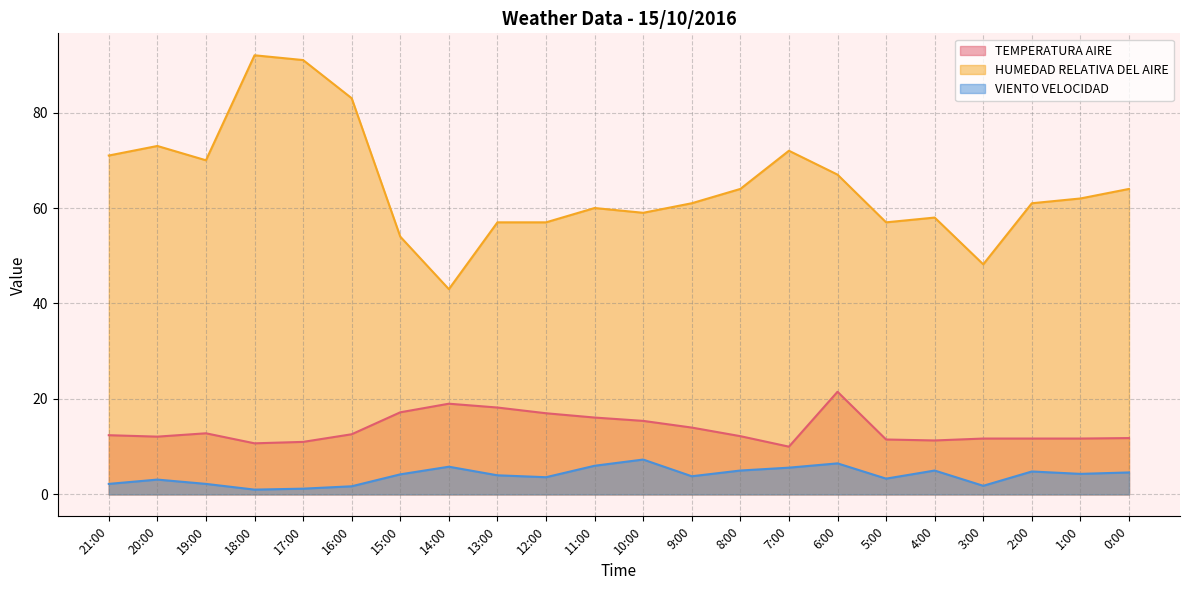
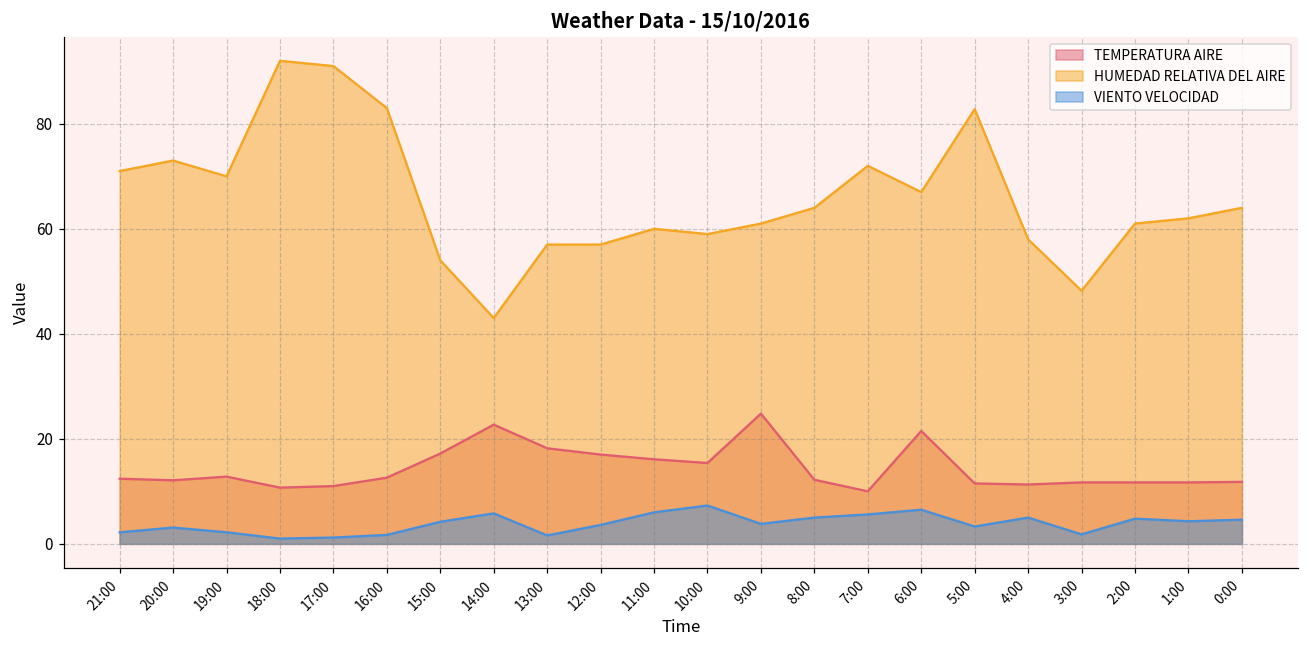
  {
    "TEMPERATURA AIRE": {
      "21:00": 12,
      "20:00": 12,
      "19:00": 13,
      "18:00": 11,
      "17:00": 11,
      "16:00": 13,
      "15:00": 17,
-     "14:00": 19,
+     "14:00": 23,
      "13:00": 18,
      "12:00": 17,
      "11:00": 16,
      "10:00": 15,
-     "9:00": 14,
+     "9:00": 25,
      "8:00": 12,
      "7:00": 10,
      "6:00": 22,
      "5:00": 12,
      "4:00": 11,
      "3:00": 12,
      "2:00": 12,
      "1:00": 12,
      "0:00": 12
    },
    "HUMEDAD RELATIVA DEL AIRE": {
      "21:00": 71,
      "20:00": 73,
      "19:00": 70,
      "18:00": 92,
      "17:00": 91,
      "16:00": 83,
      "15:00": 54,
      "14:00": 43,
      "13:00": 57,
      "12:00": 57,
      "11:00": 60,
      "10:00": 59,
      "9:00": 61,
      "8:00": 64,
      "7:00": 72,
      "6:00": 67,
-     "5:00": 57,
+     "5:00": 83,
      "4:00": 58,
      "3:00": 48,
      "2:00": 61,
      "1:00": 62,
      "0:00": 64
    },
    "VIENTO VELOCIDAD": {
      "21:00": 2,
      "20:00": 3,
      "19:00": 2,
      "18:00": 1,
      "17:00": 1,
      "16:00": 2,
      "15:00": 4,
      "14:00": 6,
-     "13:00": 4,
+     "13:00": 2,
      "12:00": 4,
      "11:00": 6,
      "10:00": 7,
      "9:00": 4,
      "8:00": 5,
      "7:00": 6,
      "6:00": 7,
      "5:00": 3,
      "4:00": 5,
      "3:00": 2,
      "2:00": 5,
      "1:00": 4,
      "0:00": 5
    }
  }
